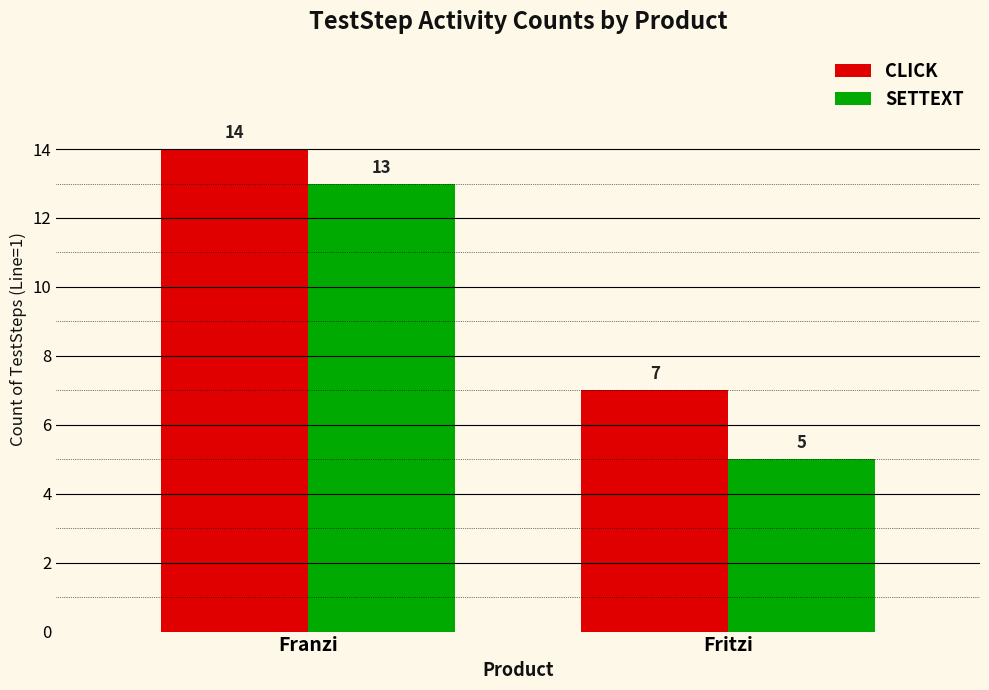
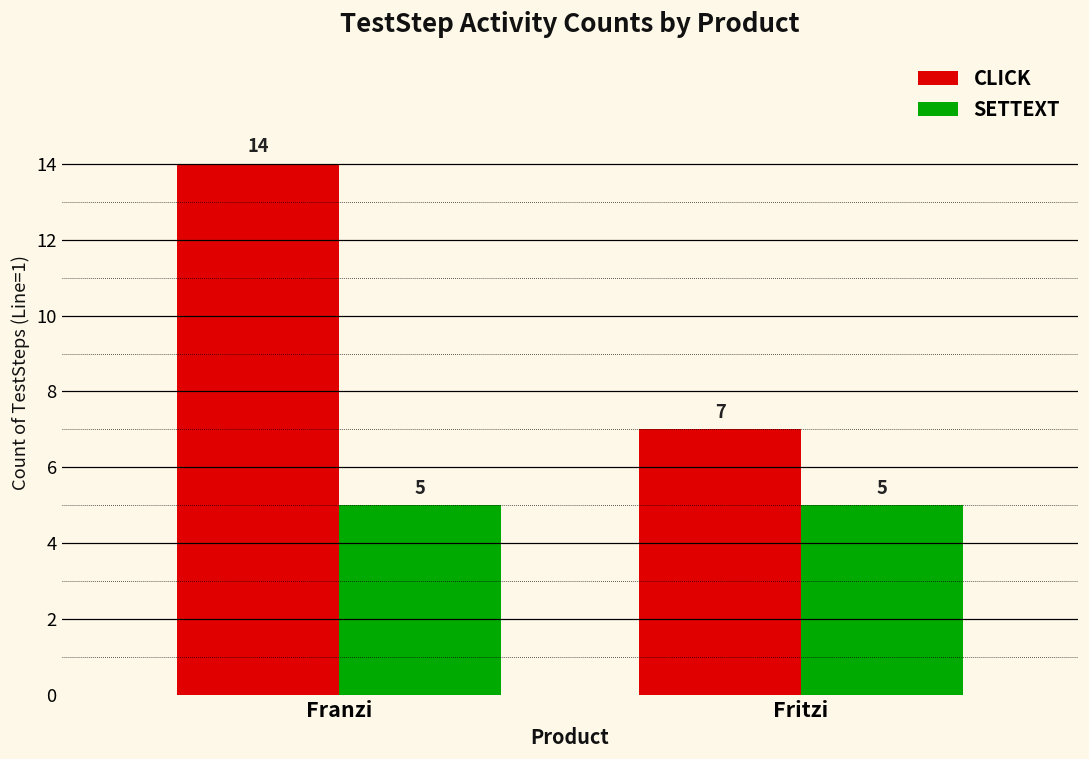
  {
    "CLICK": {
      "Franzi": 14,
      "Fritzi": 7
    },
    "SETTEXT": {
-     "Franzi": 13,
+     "Franzi": 5,
      "Fritzi": 5
    }
  }
